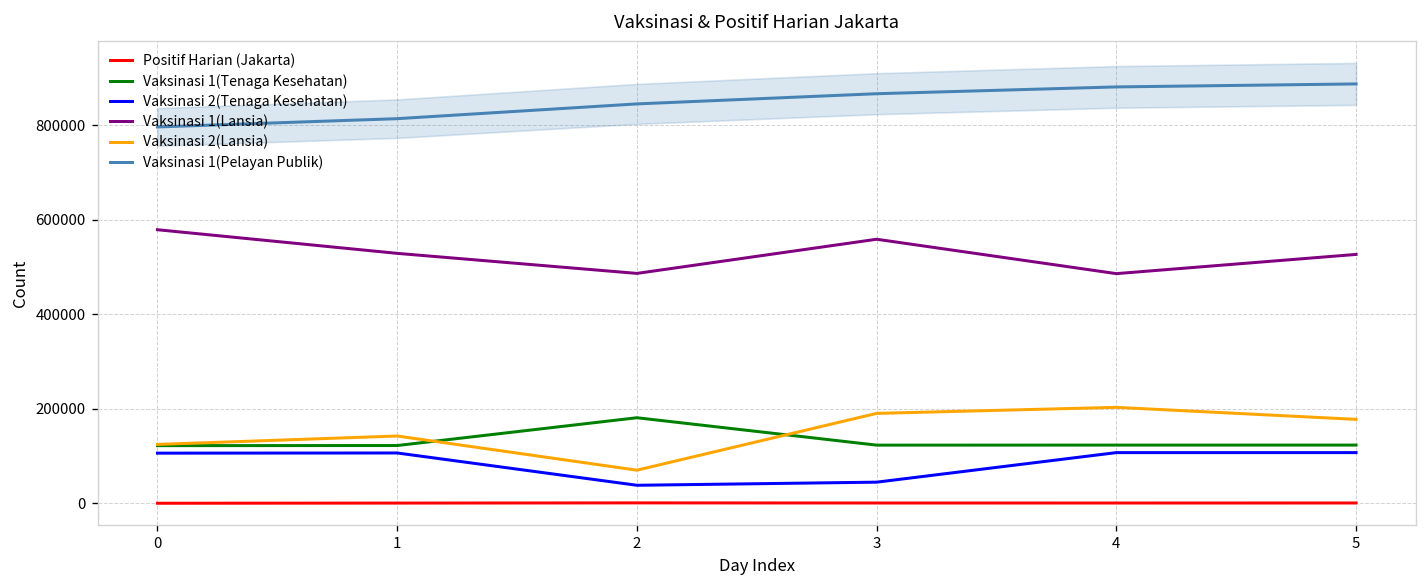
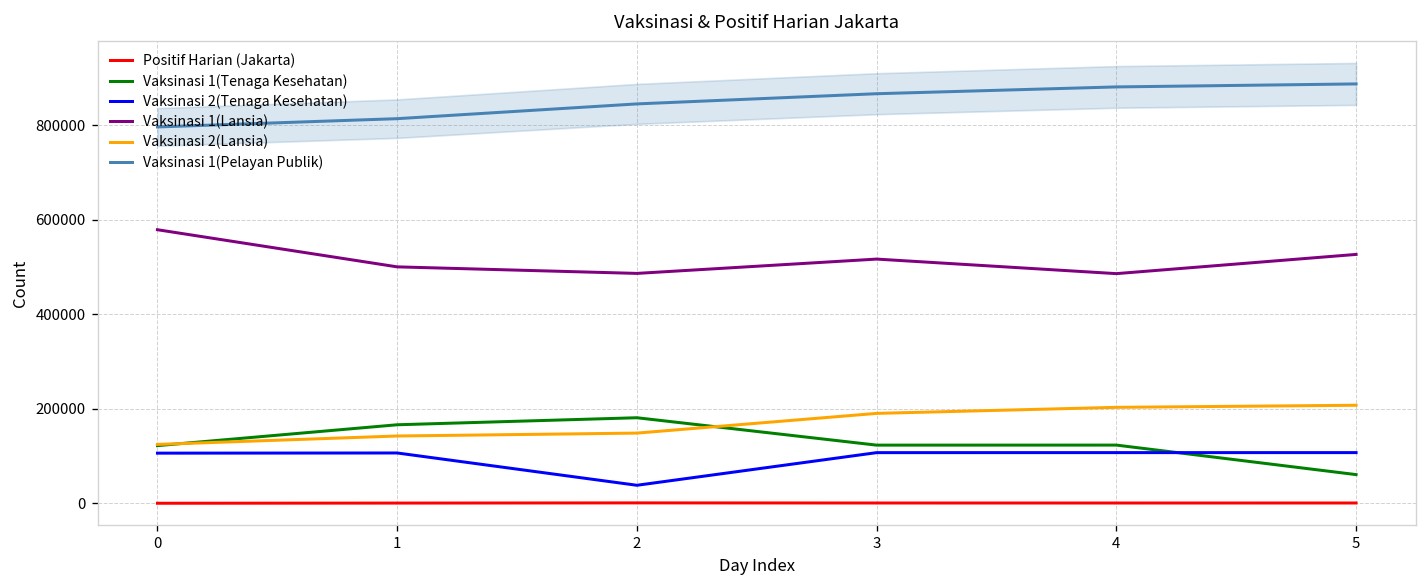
  {
    "Positif Harian (Jakarta)": {
      "0": 0,
      "1": 0,
      "2": 0,
      "3": 0,
      "4": 0,
      "5": 0
    },
    "Vaksinasi 1(Tenaga Kesehatan)": {
-     "1": 120000,
+     "1": 170000,
      "2": 180000,
      "3": 120000,
      "4": 120000,
-     "5": 120000
+     "5": 60000
    },
    "Vaksinasi 2(Tenaga Kesehatan)": {
      "0": 110000,
      "1": 110000,
      "2": 40000,
-     "3": 50000,
+     "3": 110000,
      "4": 110000,
      "5": 110000
    },
    "Vaksinasi 1(Lansia)": {
      "0": 580000,
-     "1": 530000,
+     "1": 500000,
      "2": 490000,
-     "3": 560000,
+     "3": 520000,
      "4": 490000,
      "5": 530000
    },
    "Vaksinasi 2(Lansia)": {
      "1": 140000,
-     "2": 70000,
+     "2": 150000,
      "3": 190000,
      "4": 200000,
-     "5": 180000
+     "5": 210000
    }
  }
